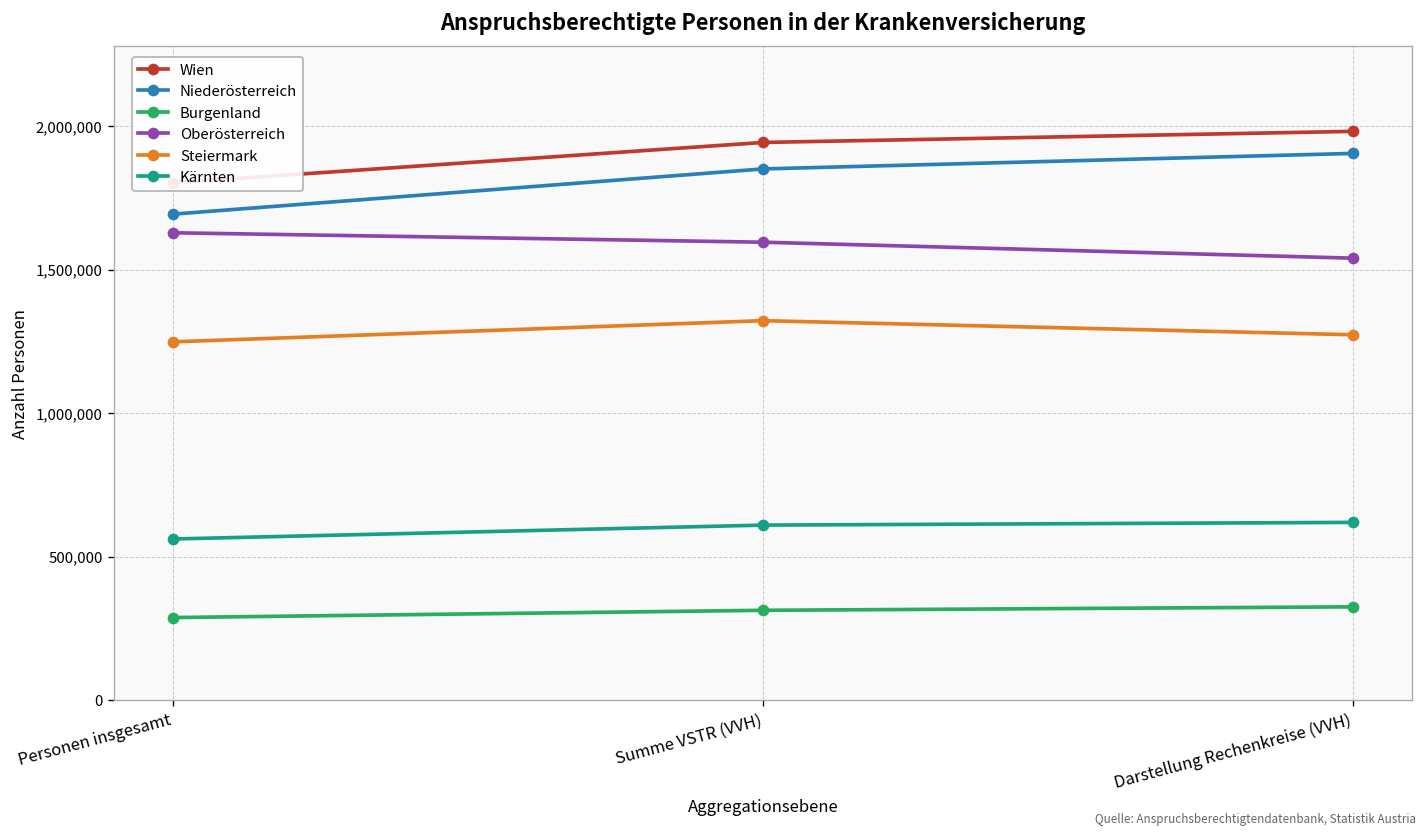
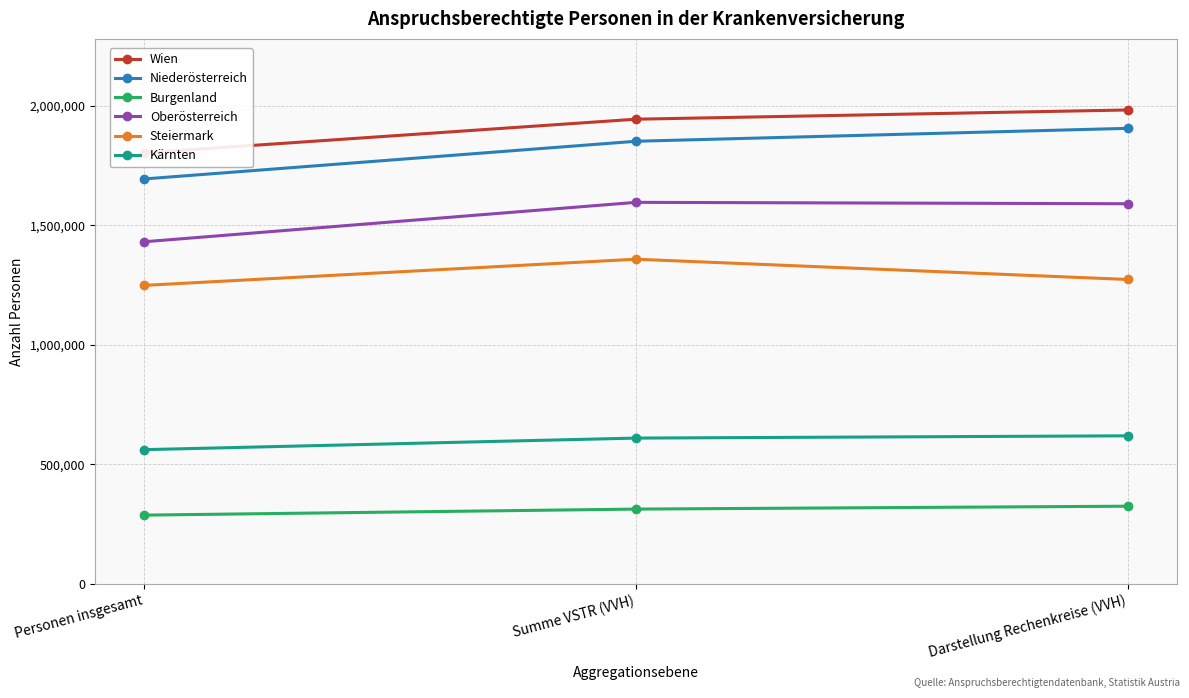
  {
    "Wien": {
      "Summe VSTR (VVH)": "1,940,000",
      "Darstellung Rechenkreise (VVH)": "1,980,000"
    },
    "Niederösterreich": {
      "Personen insgesamt": "1,690,000",
      "Summe VSTR (VVH)": "1,850,000",
      "Darstellung Rechenkreise (VVH)": "1,900,000"
    },
    "Oberösterreich": {
-     "Personen insgesamt": "1,630,000",
+     "Personen insgesamt": "1,430,000",
      "Summe VSTR (VVH)": "1,600,000",
-     "Darstellung Rechenkreise (VVH)": "1,540,000"
+     "Darstellung Rechenkreise (VVH)": "1,590,000"
    },
    "Steiermark": {
      "Personen insgesamt": "1,250,000",
-     "Summe VSTR (VVH)": "1,320,000",
+     "Summe VSTR (VVH)": "1,360,000",
      "Darstellung Rechenkreise (VVH)": "1,270,000"
    }
  }
